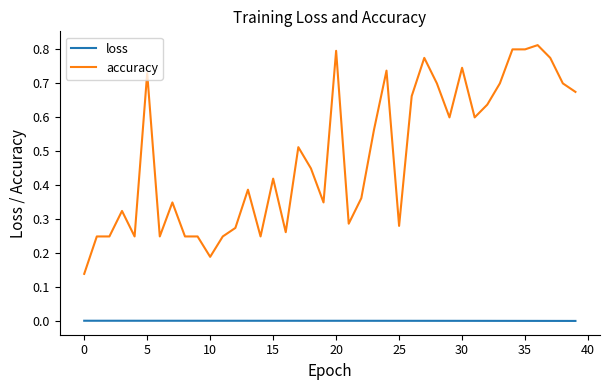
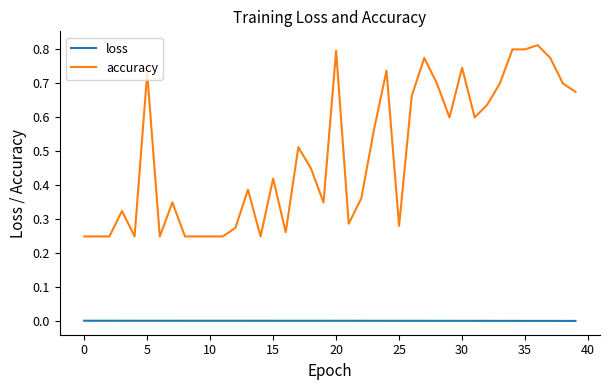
  {
    "loss": {
      "0": 0.00,
      "5": 0.00,
      "10": 0.00,
      "15": 0.00,
      "20": 0.00,
      "25": 0.00,
      "30": 0.00,
      "35": 0.00
    },
    "accuracy": {
-     "0": 0.14,
-     "10": 0.19,
+     "0": 0.25,
+     "10": 0.25,
      "15": 0.42,
      "20": 0.80,
      "25": 0.28,
      "30": 0.75,
      "35": 0.80
    }
  }
